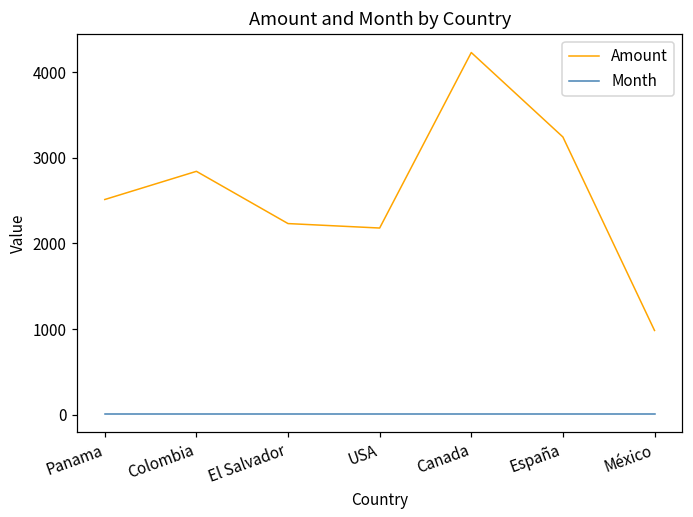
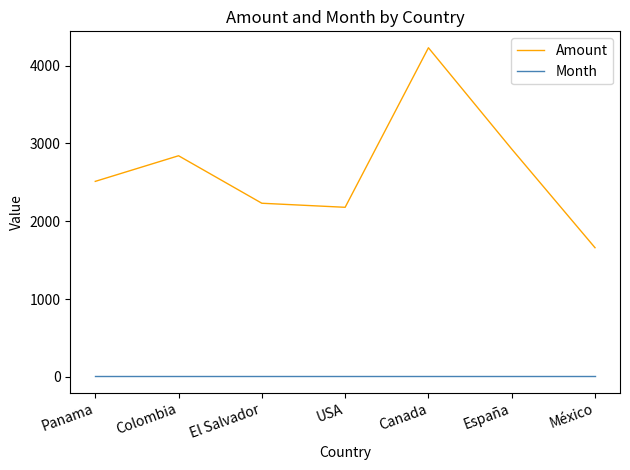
  {
    "Amount": {
      "Panama": 2500,
      "Colombia": 2800,
      "El Salvador": 2200,
      "USA": 2200,
      "Canada": 4200,
-     "España": 3200,
-     "México": 1000
+     "España": 2900,
+     "México": 1700
    },
    "Month": {
      "Panama": 0,
      "Colombia": 0,
      "El Salvador": 0,
      "USA": 0,
      "Canada": 0,
      "España": 0,
      "México": 0
    }
  }
